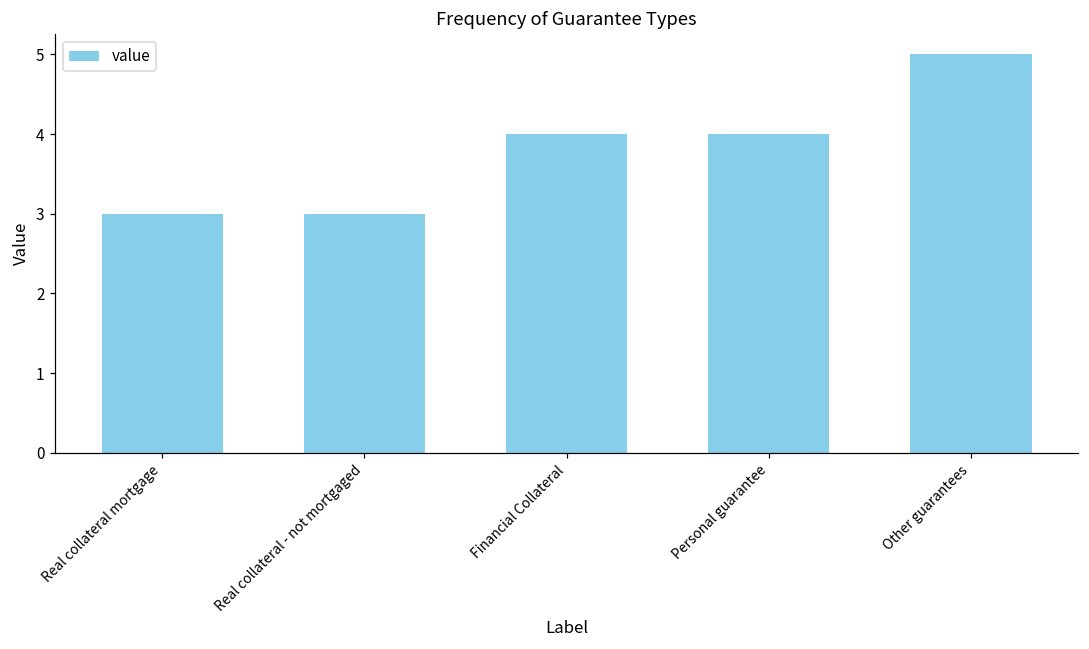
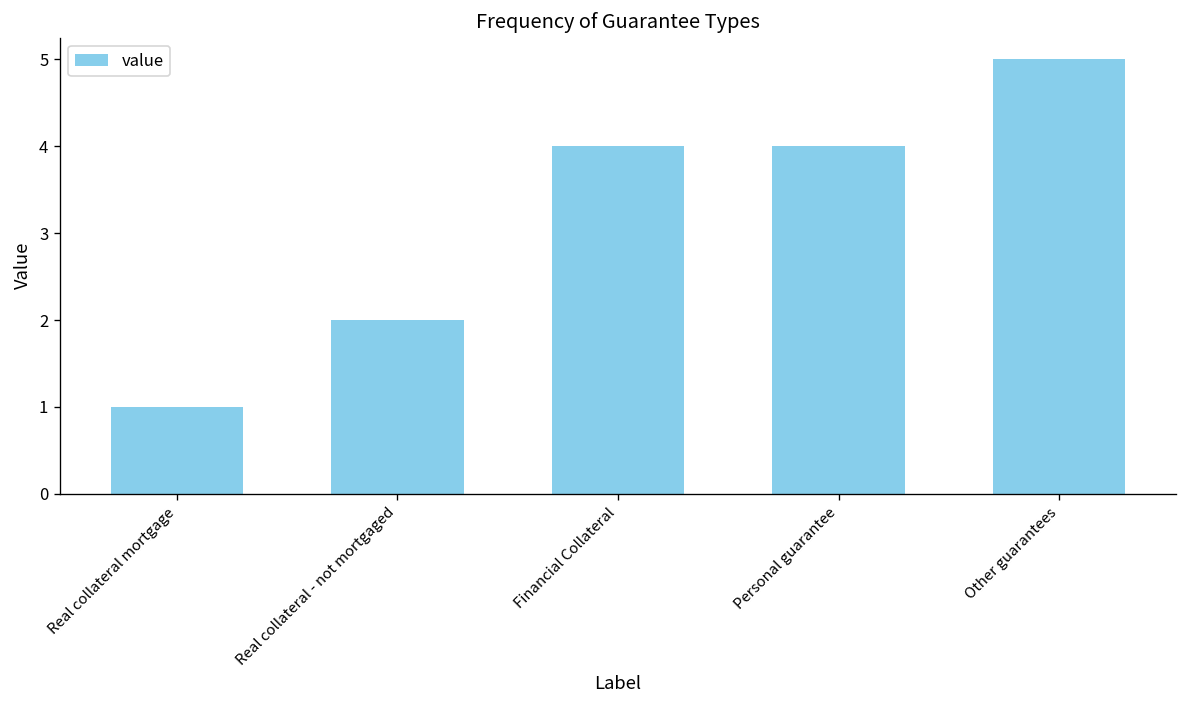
  {
-   "Real collateral mortgage": 3,
-   "Real collateral - not mortgaged": 3,
+   "Real collateral mortgage": 1,
+   "Real collateral - not mortgaged": 2,
    "Financial Collateral": 4,
    "Personal guarantee": 4,
    "Other guarantees": 5
  }
